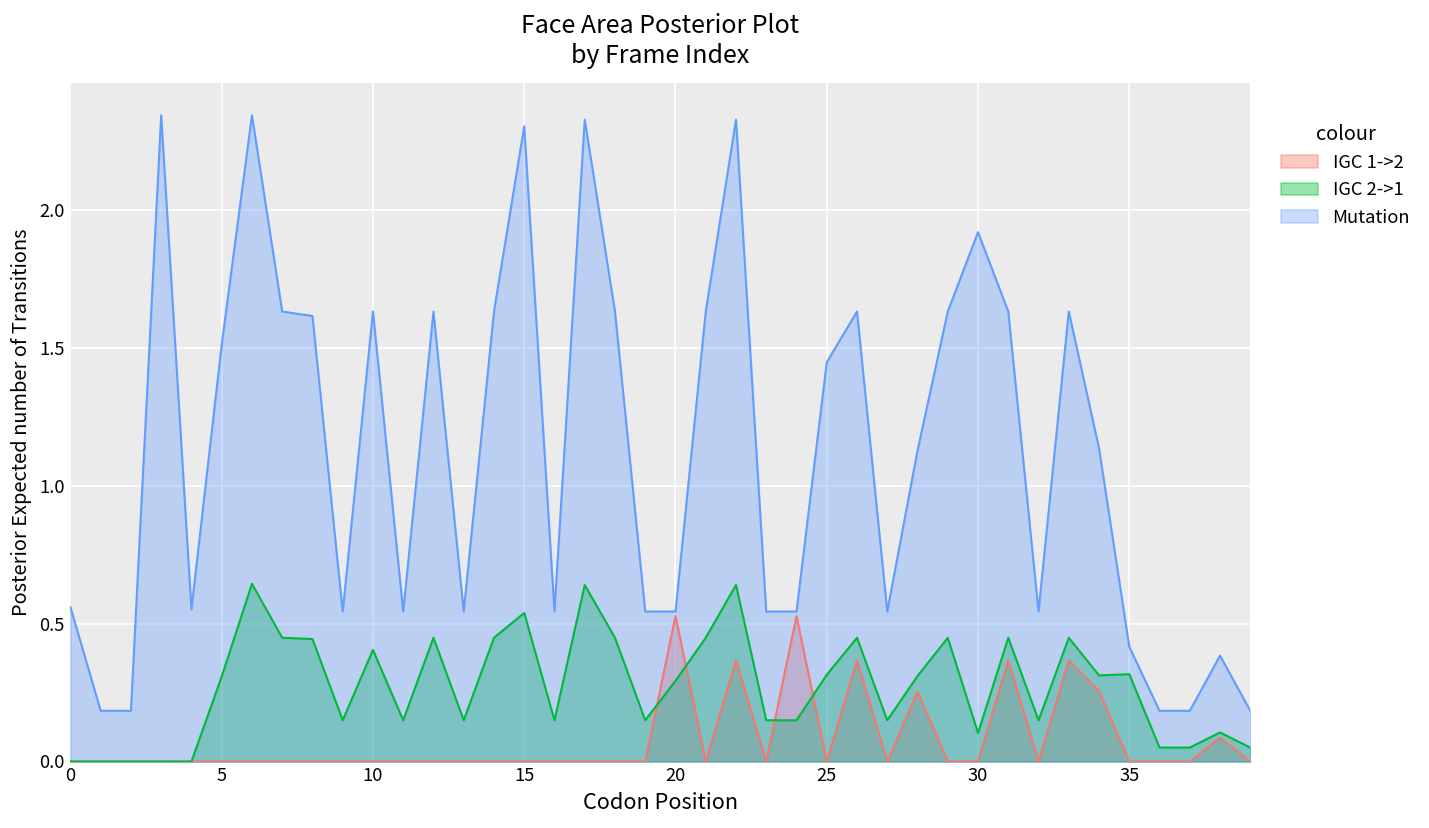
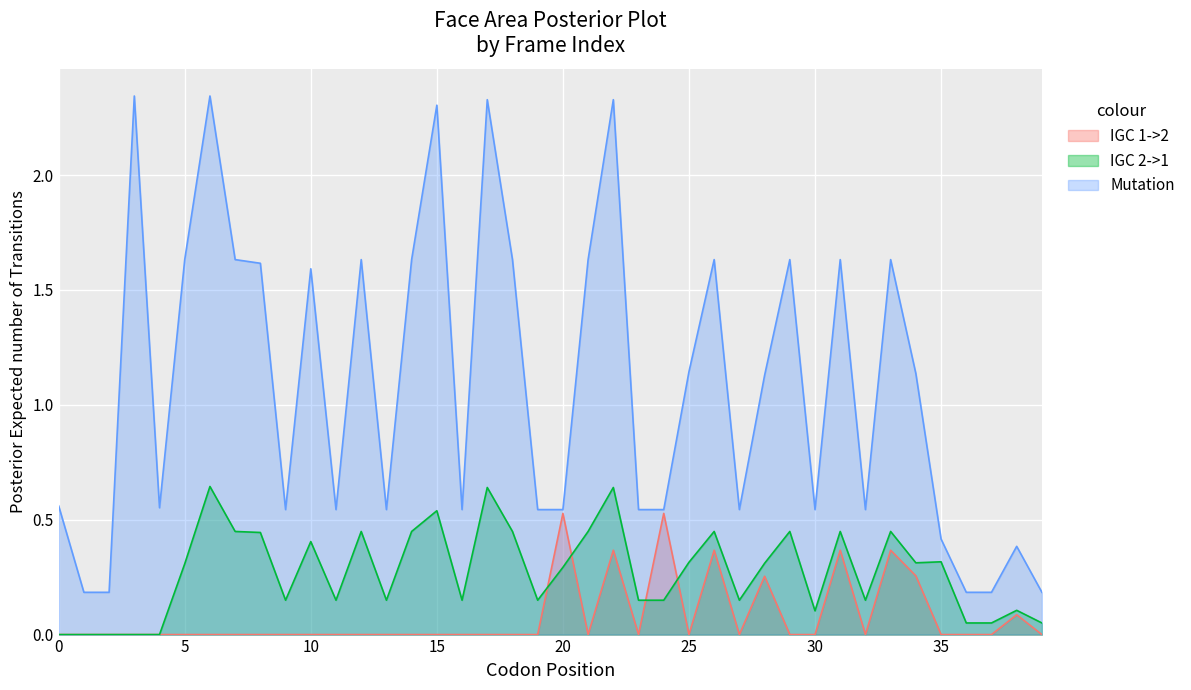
  {
    "IGC 1->2": {
      "5": 0.00,
      "10": 0.00,
      "15": 0.00,
      "20": 0.53,
      "25": 0.00,
      "30": 0.00,
      "35": 0.00
    },
    "IGC 2->1": {
      "5": 0.31,
      "10": 0.40,
      "15": 0.54,
      "20": 0.29,
      "25": 0.31,
      "30": 0.10,
      "35": 0.32
    },
    "Mutation": {
      "0": 0.56,
-     "5": 1.51,
-     "10": 1.63,
+     "5": 1.63,
+     "10": 1.59,
      "15": 2.30,
      "20": 0.54,
-     "25": 1.45,
-     "30": 1.92,
+     "25": 1.14,
+     "30": 0.54,
      "35": 0.42
    }
  }
